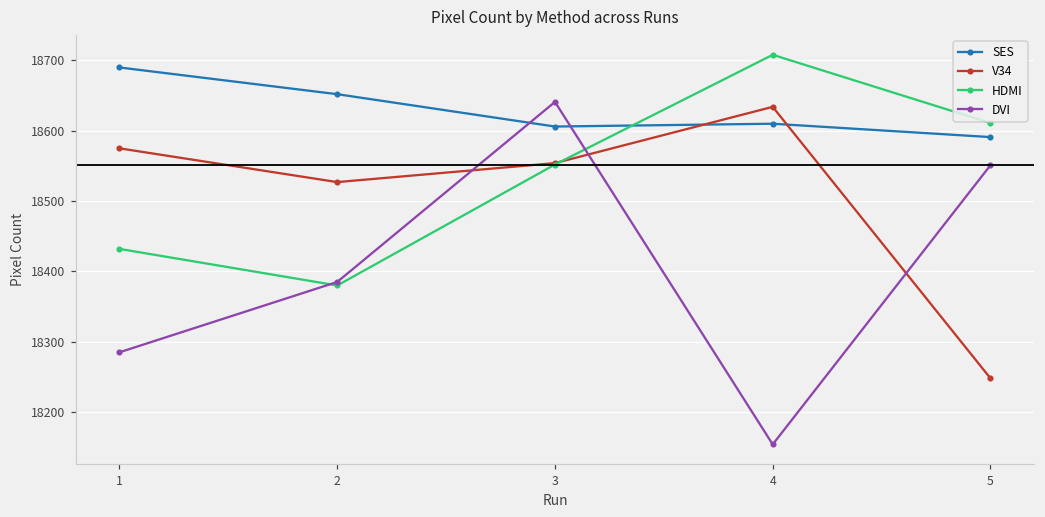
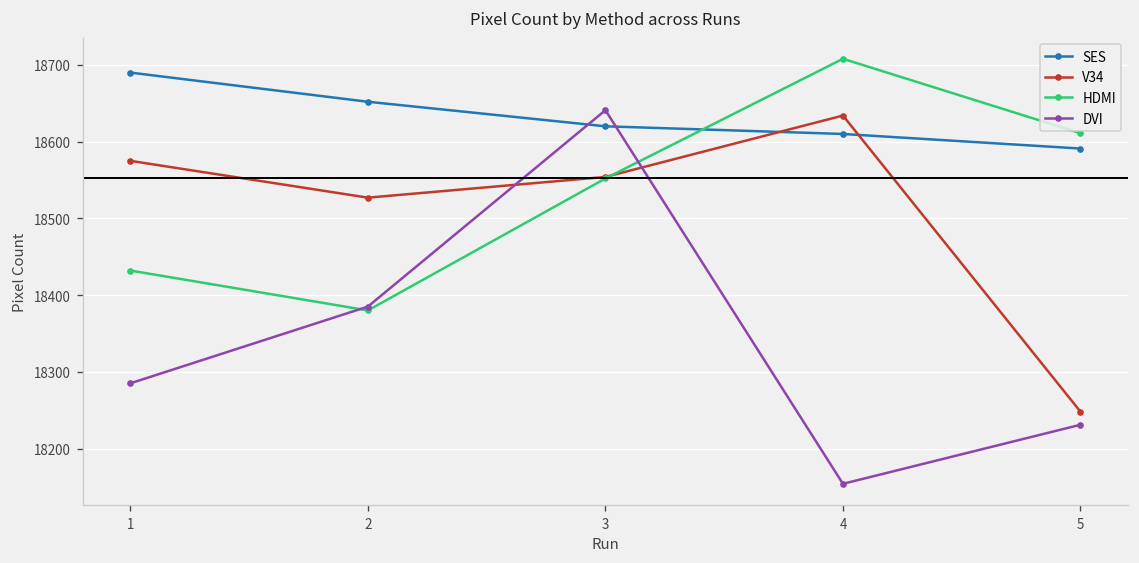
  {
    "SES": {
      "1": 18690,
      "2": 18650,
-     "3": 18610,
+     "3": 18620,
      "4": 18610,
      "5": 18590
    },
    "V34": {
      "1": 18580,
      "2": 18530,
      "4": 18630,
      "5": 18250
    },
    "HDMI": {
      "1": 18430,
      "2": 18380,
      "4": 18710,
      "5": 18610
    },
    "DVI": {
      "1": 18290,
      "2": 18390,
      "3": 18640,
      "4": 18150,
-     "5": 18550
+     "5": 18230
    }
  }
